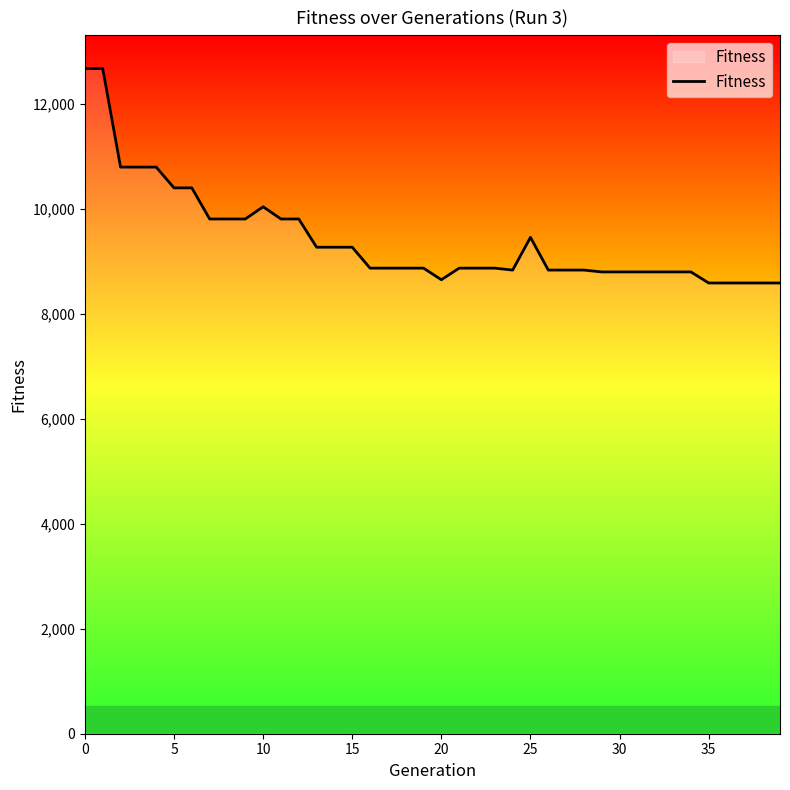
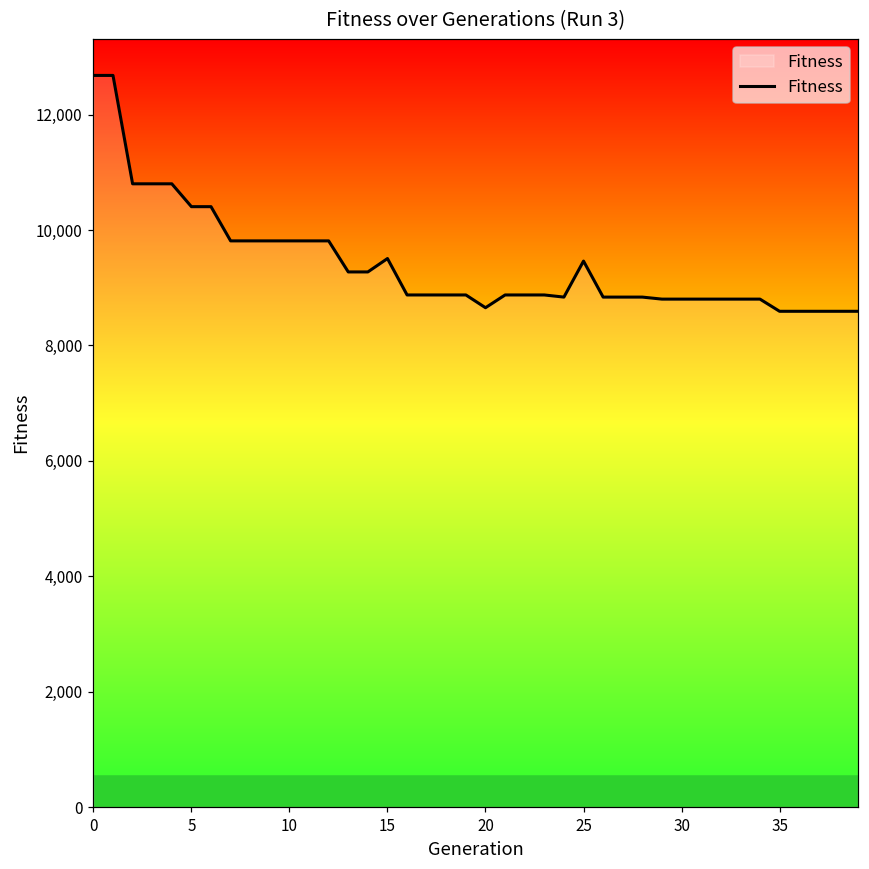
  {
    "0": "12,700",
    "5": "10,400",
-   "10": "10,000",
-   "15": "9,300",
+   "10": "9,800",
+   "15": "9,500",
    "20": "8,700",
    "25": "9,500",
    "30": "8,800",
    "35": "8,600"
  }
